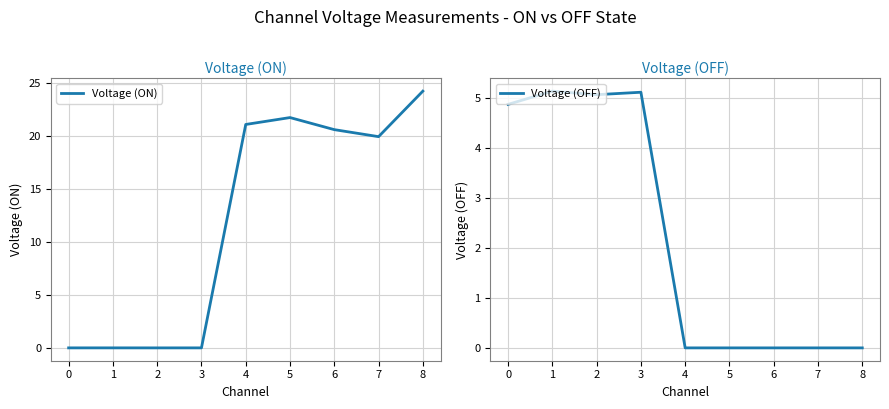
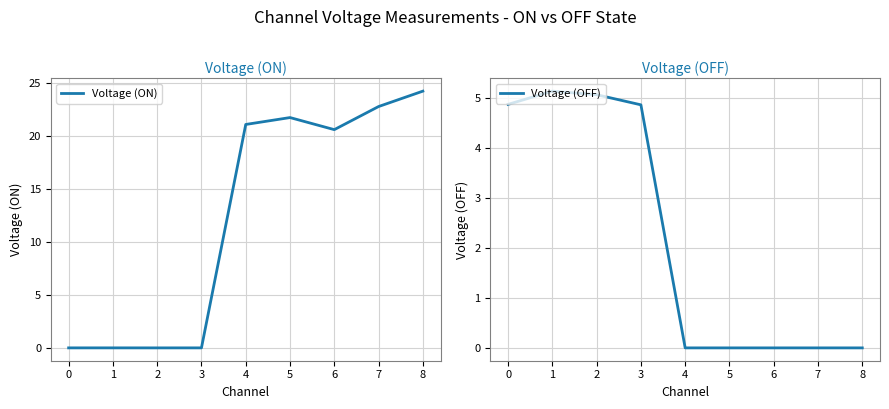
  {
    "Voltage (ON)": {
      "0": 0.0,
      "1": 0.0,
      "2": 0.0,
      "3": 0.0,
      "4": 21.1,
      "5": 21.7,
      "6": 20.6,
-     "7": 19.9,
+     "7": 22.8,
      "8": 24.2
    },
    "Voltage (OFF)": {
      "0": 4.9,
-     "3": 5.1,
+     "3": 4.9,
      "4": 0.0,
      "5": 0.0,
      "6": 0.0,
      "7": 0.0,
      "8": 0.0
    }
  }
